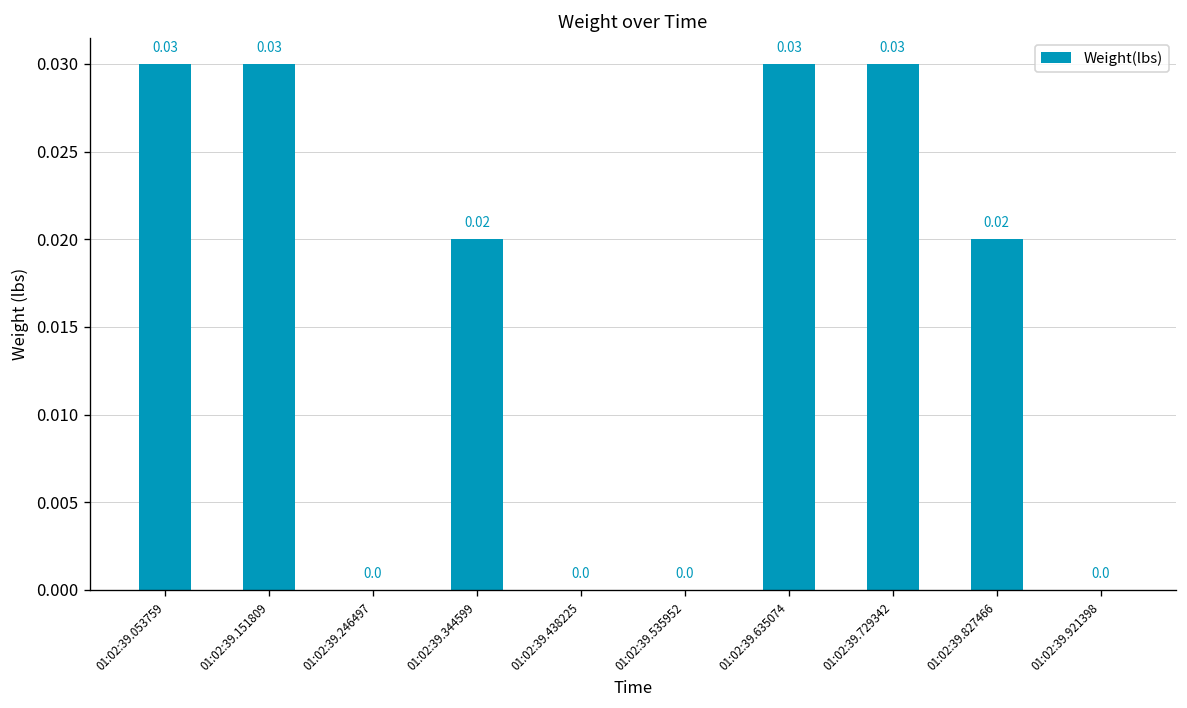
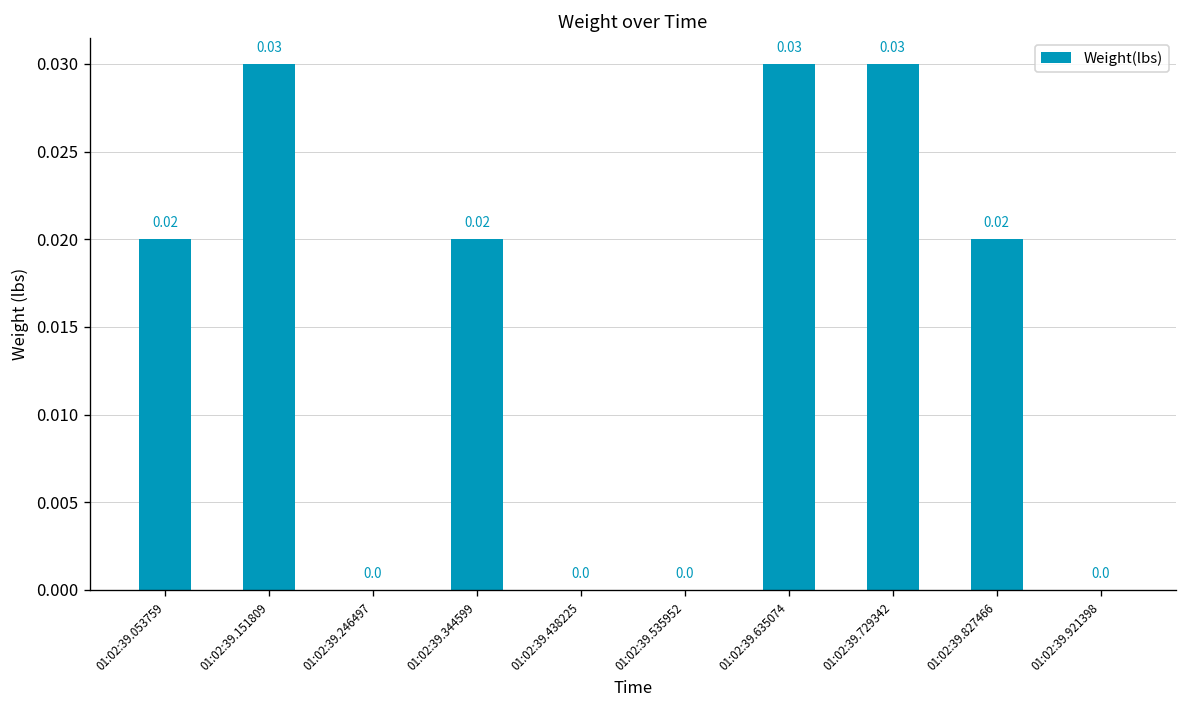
  {
-   "01:02:39.053759": 0.03,
+   "01:02:39.053759": 0.02,
    "01:02:39.151809": 0.03,
    "01:02:39.246497": 0.0,
    "01:02:39.344599": 0.02,
    "01:02:39.438225": 0.0,
    "01:02:39.535952": 0.0,
    "01:02:39.635074": 0.03,
    "01:02:39.729342": 0.03,
    "01:02:39.827466": 0.02,
    "01:02:39.921398": 0.0
  }
